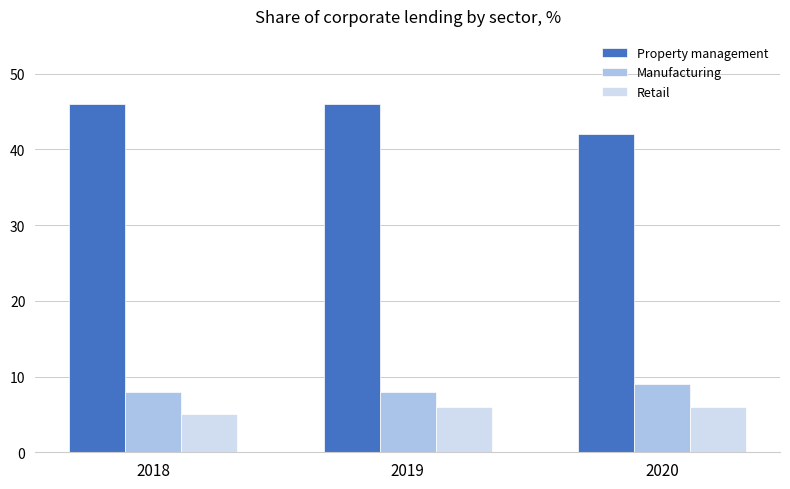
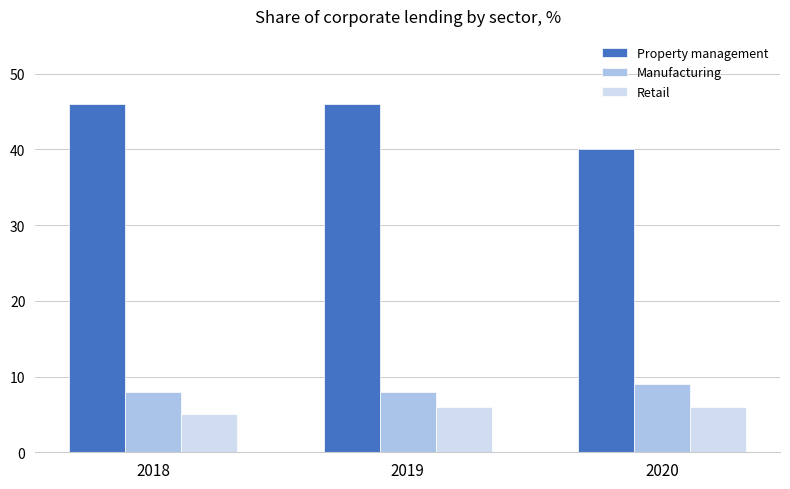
  {
    "Property management": {
      "2018": 46,
      "2019": 46,
-     "2020": 42
+     "2020": 40
    }
  }
